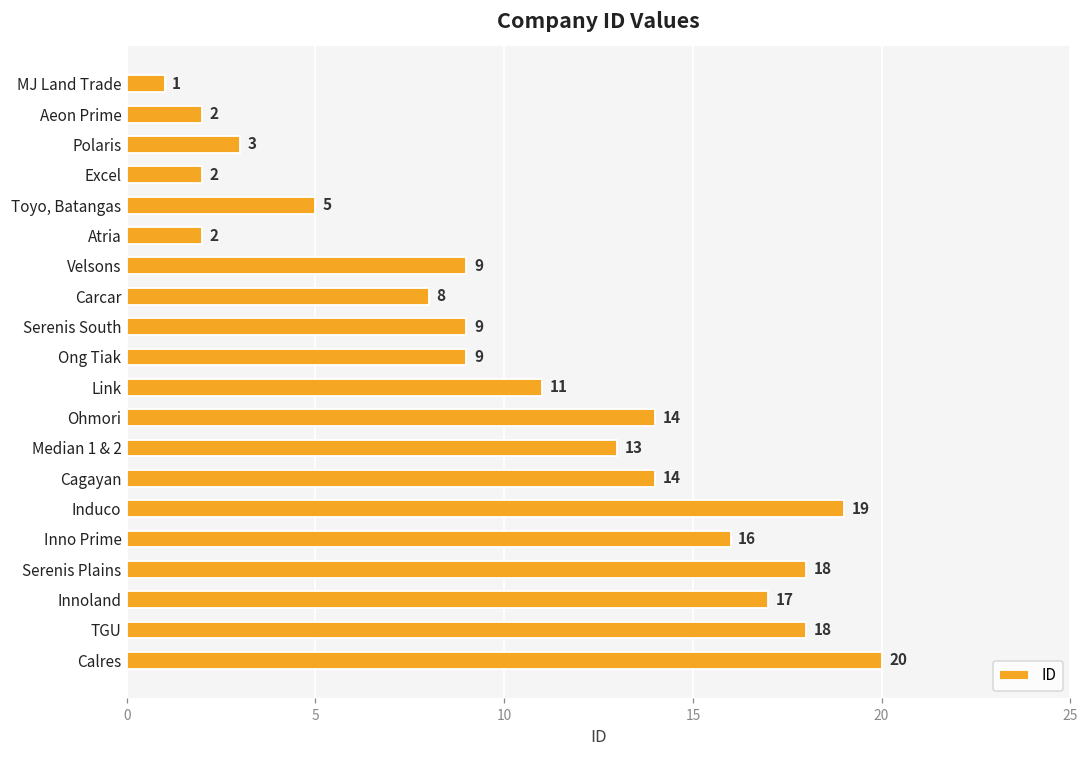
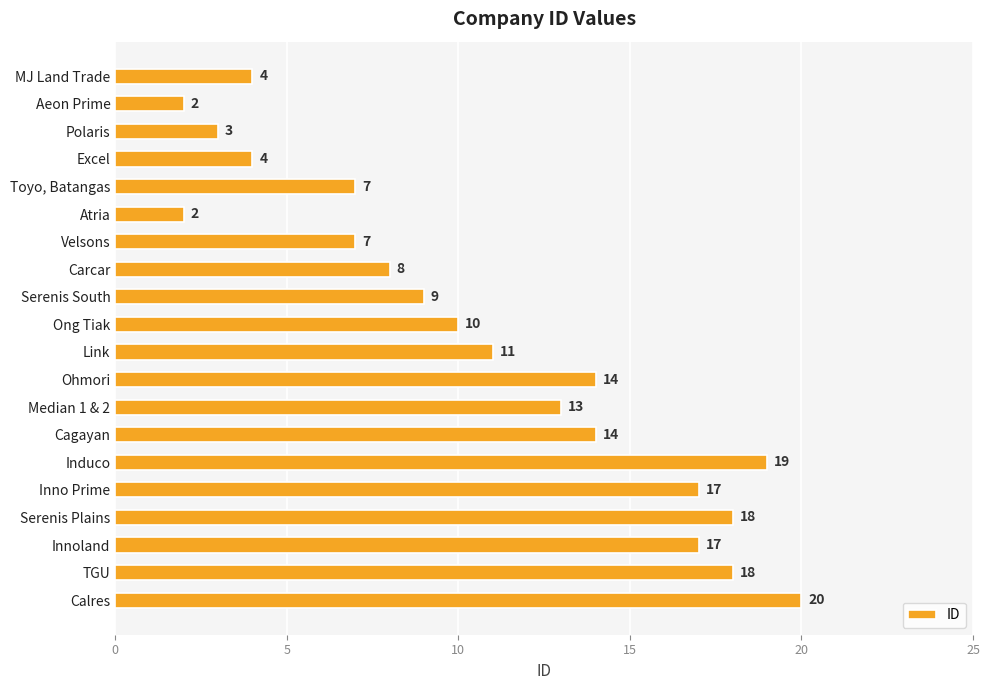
  {
-   "MJ Land Trade": 1,
+   "MJ Land Trade": 4,
    "Aeon Prime": 2,
    "Polaris": 3,
-   "Excel": 2,
-   "Toyo, Batangas": 5,
+   "Excel": 4,
+   "Toyo, Batangas": 7,
    "Atria": 2,
-   "Velsons": 9,
+   "Velsons": 7,
    "Carcar": 8,
    "Serenis South": 9,
-   "Ong Tiak": 9,
+   "Ong Tiak": 10,
    "Link": 11,
    "Ohmori": 14,
    "Median 1 & 2": 13,
    "Cagayan": 14,
    "Induco": 19,
-   "Inno Prime": 16,
+   "Inno Prime": 17,
    "Serenis Plains": 18,
    "Innoland": 17,
    "TGU": 18,
    "Calres": 20
  }
